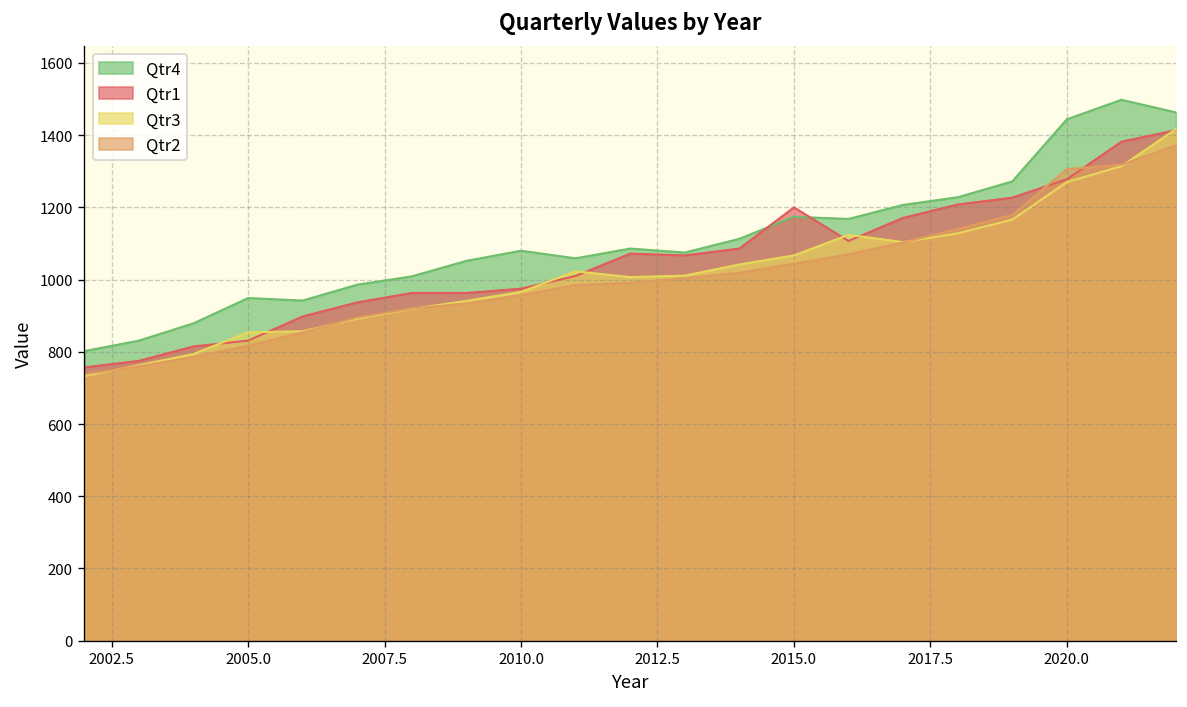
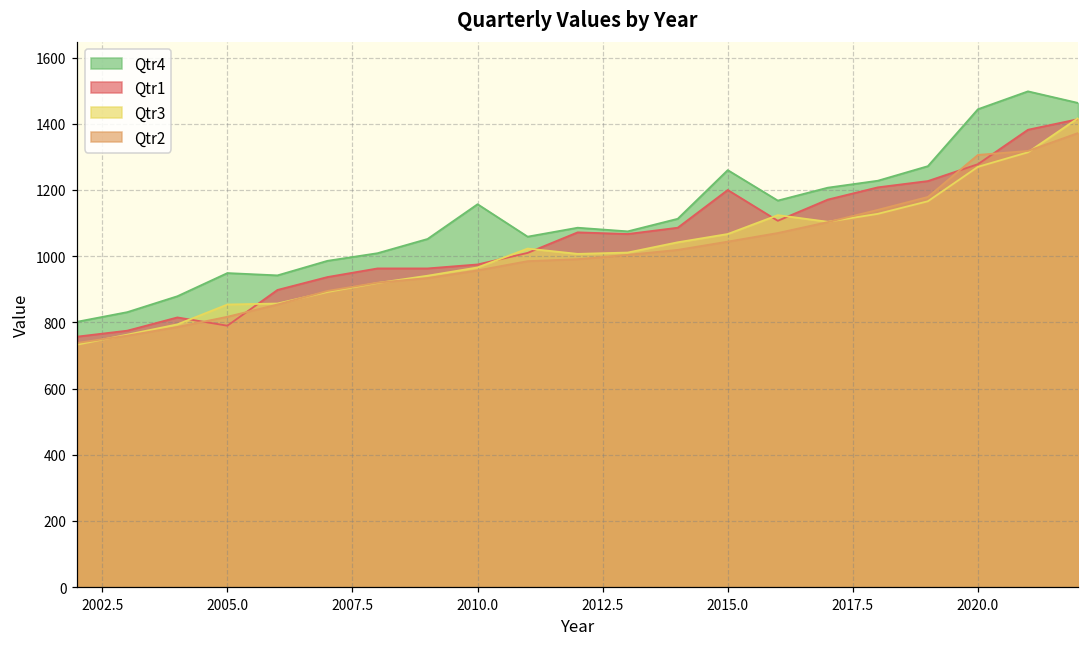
  {
    "Qtr4": {
      "2005.0": 950,
-     "2010.0": 1080,
-     "2015.0": 1170,
+     "2010.0": 1160,
+     "2015.0": 1260,
      "2020.0": 1440
    },
    "Qtr1": {
-     "2005.0": 830,
+     "2005.0": 790,
      "2010.0": 980,
      "2015.0": 1200
    }
  }
